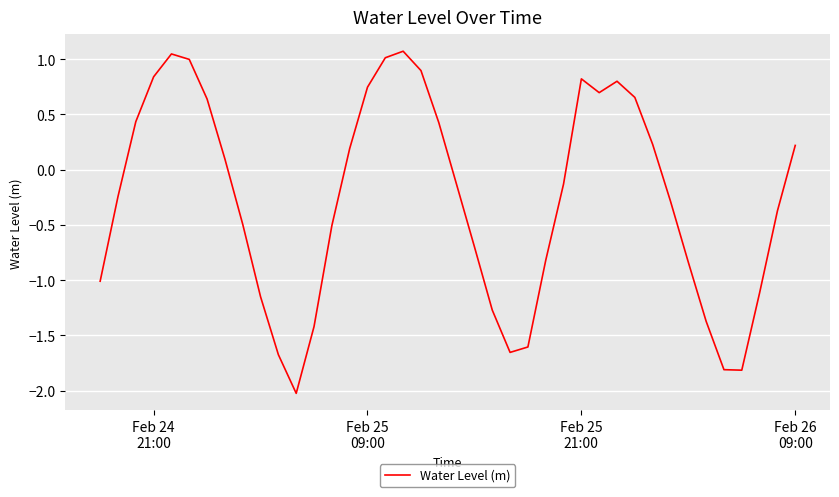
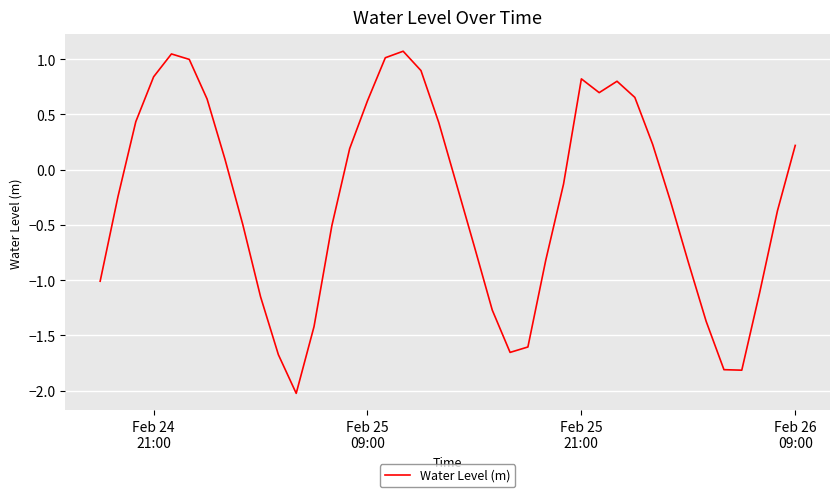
  {
    "Feb 24 21:00": 0.84,
-   "Feb 25 09:00": 0.75,
+   "Feb 25 09:00": 0.62,
    "Feb 25 21:00": 0.82,
    "Feb 26 09:00": 0.22
  }
